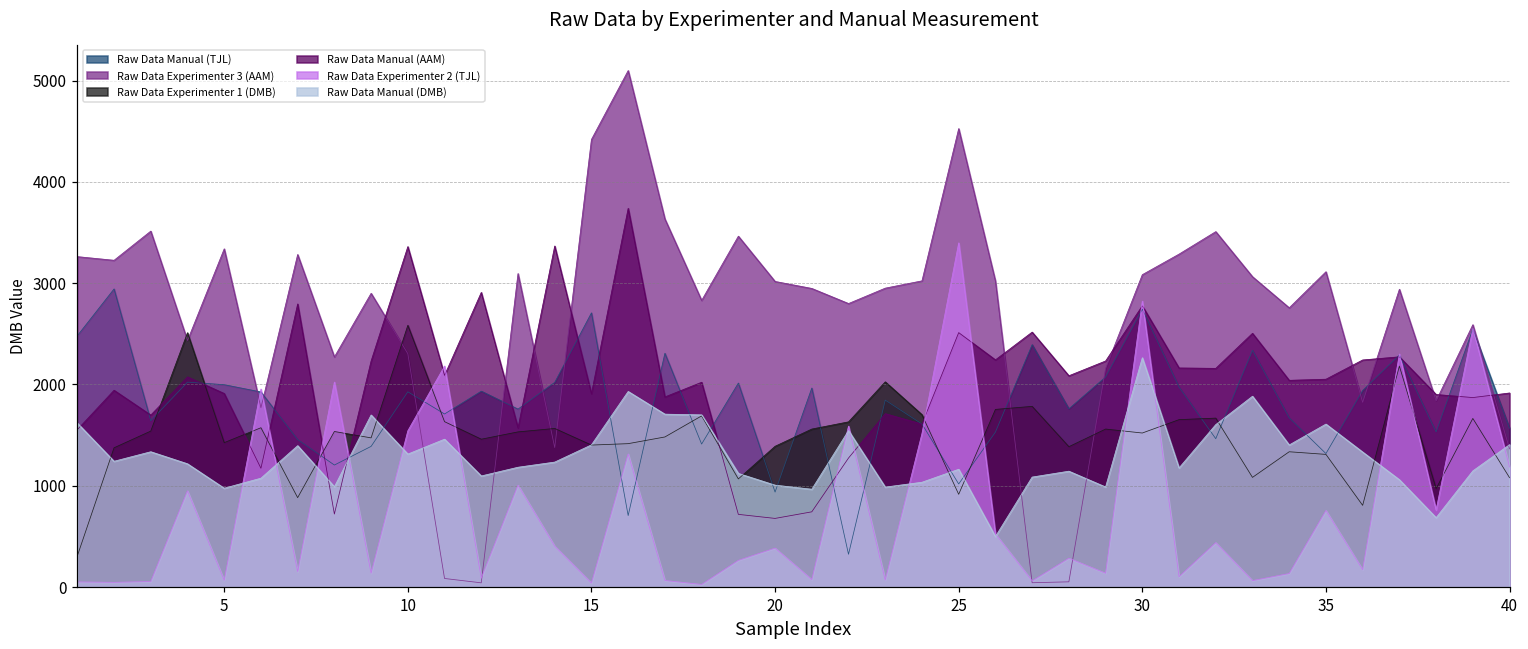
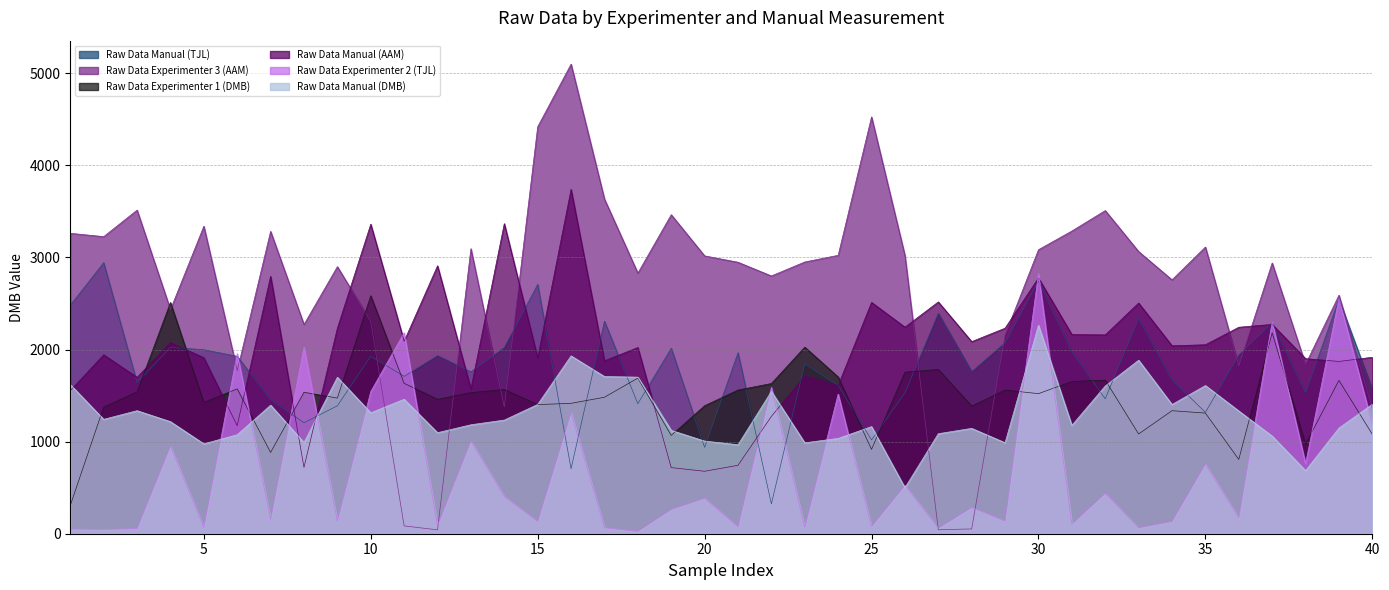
  {
    "Raw Data Manual (TJL)": {
      "5": 2000,
      "10": 1900,
      "15": 2700,
      "20": 900,
      "25": 1000,
      "30": 2700,
      "40": 1600
    },
    "Raw Data Experimenter 3 (AAM)": {
      "5": 3300,
      "10": 2300,
      "15": 4400,
      "20": 3000,
      "25": 4500,
      "30": 3100,
      "35": 3100,
      "40": 1400
    },
    "Raw Data Experimenter 1 (DMB)": {
      "5": 1400,
      "10": 2600,
      "20": 1400,
      "25": 900,
      "30": 1500,
      "40": 1100
    },
    "Raw Data Manual (AAM)": {
      "5": 1900,
      "10": 3400,
      "15": 1900,
      "20": 700,
      "25": 2500,
      "30": 2800,
      "35": 2100,
      "40": 1900
    },
    "Raw Data Experimenter 2 (TJL)": {
      "5": 100,
      "10": 1500,
-     "15": 0,
+     "15": 100,
      "20": 400,
-     "25": 3400,
+     "25": 100,
      "30": 2800,
      "35": 800,
      "40": 1200
    },
    "Raw Data Manual (DMB)": {
      "5": 1000,
      "10": 1300,
      "20": 1000,
      "25": 1200,
      "30": 2300,
      "35": 1600,
      "40": 1400
    }
  }
